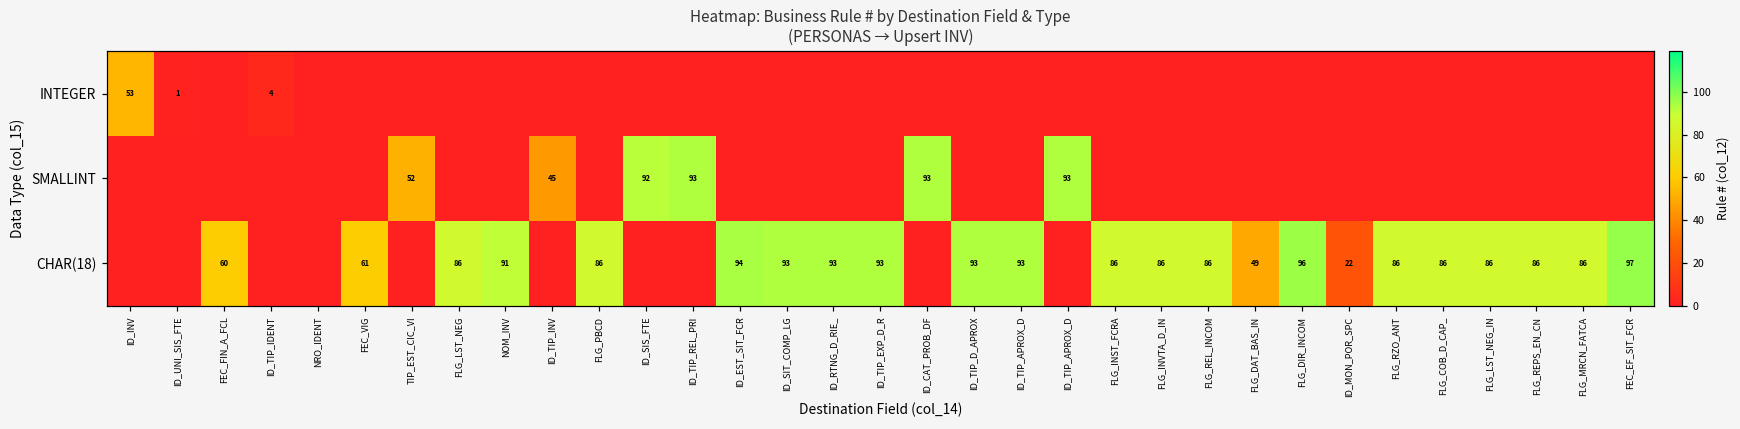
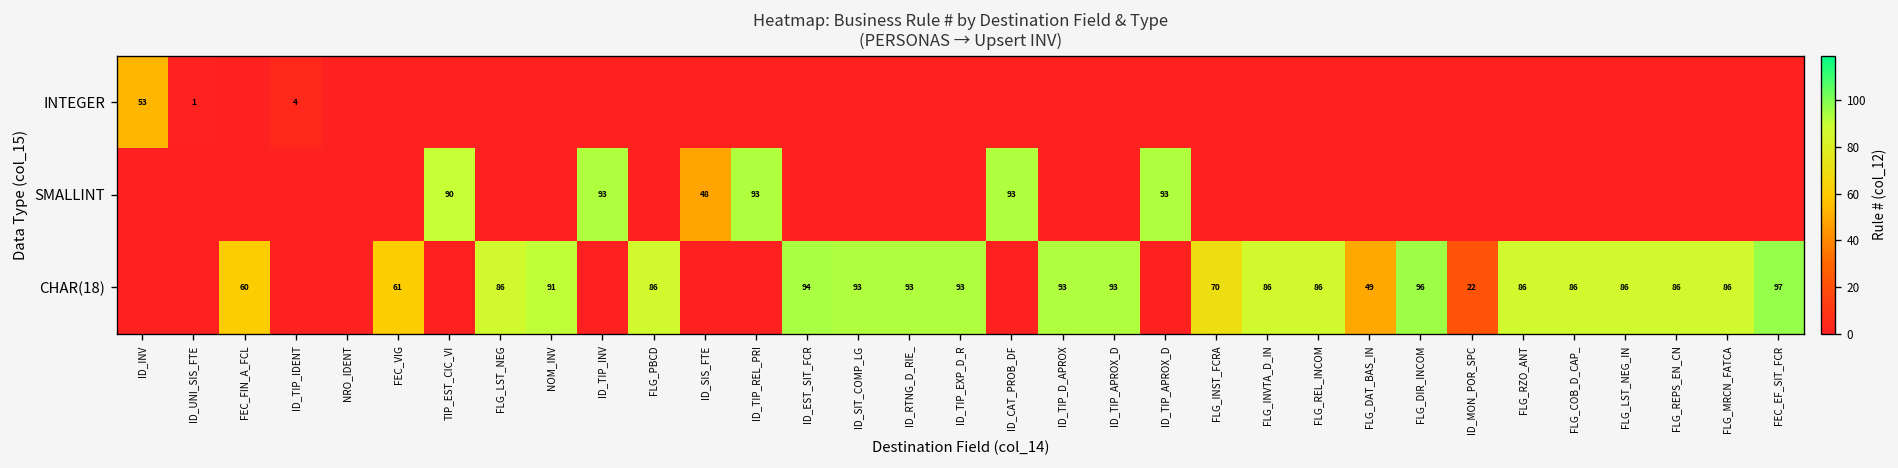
  {
    "INTEGER": {
      "ID_INV": 53,
      "ID_UNI_SIS_FTE": 1,
      "ID_TIP_IDENT": 4
    },
    "SMALLINT": {
-     "TIP_EST_CIC_VI": 52,
-     "ID_TIP_INV": 45,
-     "ID_SIS_FTE": 92,
+     "TIP_EST_CIC_VI": 90,
+     "ID_TIP_INV": 93,
+     "ID_SIS_FTE": 48,
      "ID_TIP_REL_PRI": 93,
      "ID_CAT_PROB_DF": 93
    },
    "CHAR(18)": {
      "FEC_FIN_A_FCL": 60,
      "FEC_VIG": 61,
      "FLG_LST_NEG": 86,
      "NOM_INV": 91,
      "FLG_PBCD": 86,
      "ID_EST_SIT_FCR": 94,
      "ID_SIT_COMP_LG": 93,
      "ID_RTNG_D_RIE_": 93,
      "ID_TIP_EXP_D_R": 93,
      "ID_TIP_D_APROX": 93,
-     "FLG_INST_FCRA": 86,
+     "FLG_INST_FCRA": 70,
      "FLG_INVTA_D_IN": 86,
      "FLG_REL_INCOM": 86,
      "FLG_DAT_BAS_IN": 49,
      "FLG_DIR_INCOM": 96,
      "ID_MON_POR_SPC": 22,
      "FLG_RZO_ANT": 86,
      "FLG_COB_D_CAP_": 86,
      "FLG_LST_NEG_IN": 86,
      "FLG_REPS_EN_CN": 86,
      "FLG_MRCN_FATCA": 86,
      "FEC_EF_SIT_FCR": 97
    }
  }
